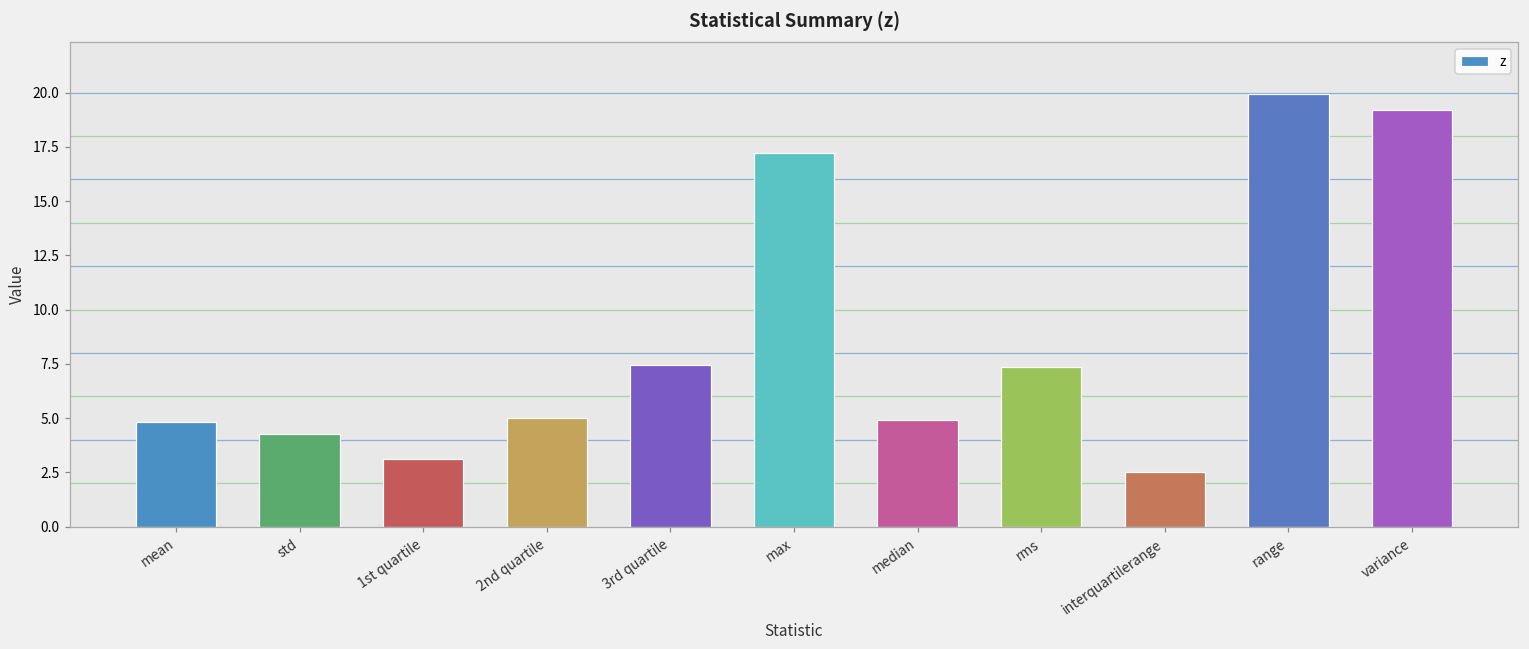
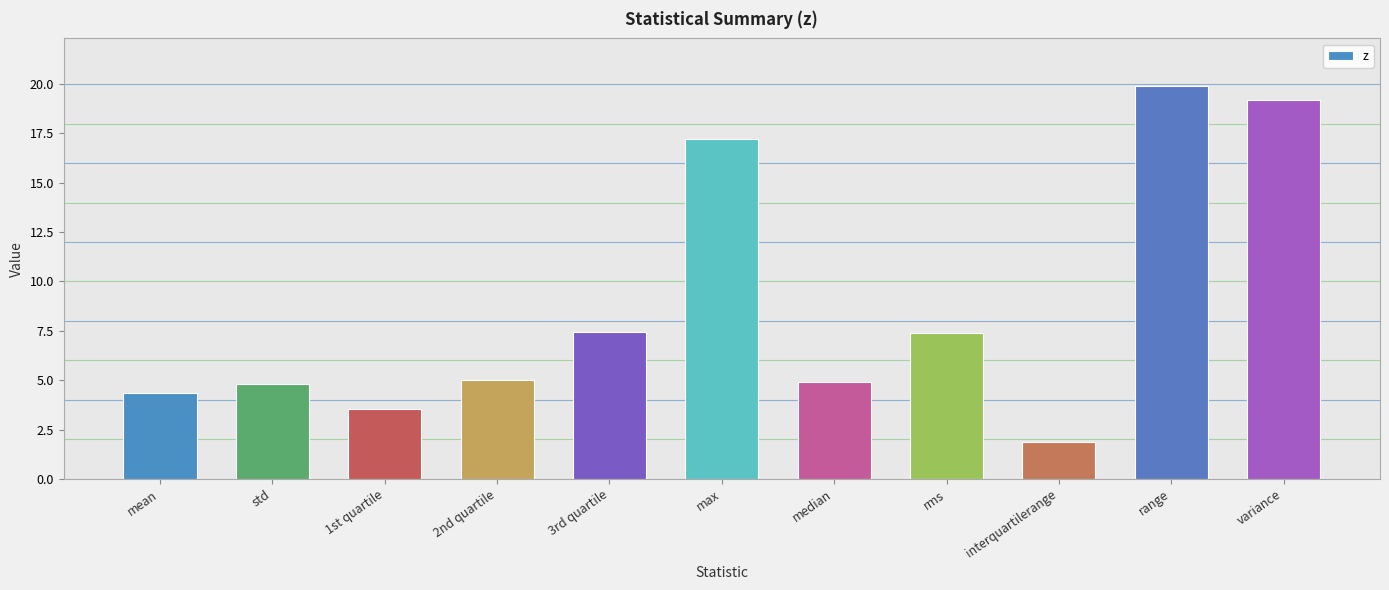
  {
-   "mean": 4.8,
-   "std": 4.3,
-   "1st quartile": 3.1,
+   "mean": 4.3,
+   "std": 4.8,
+   "1st quartile": 3.6,
    "2nd quartile": 5.0,
    "3rd quartile": 7.4,
    "max": 17.2,
    "median": 4.9,
    "rms": 7.4,
-   "interquartilerange": 2.5,
+   "interquartilerange": 1.9,
    "range": 19.9,
    "variance": 19.2
  }
